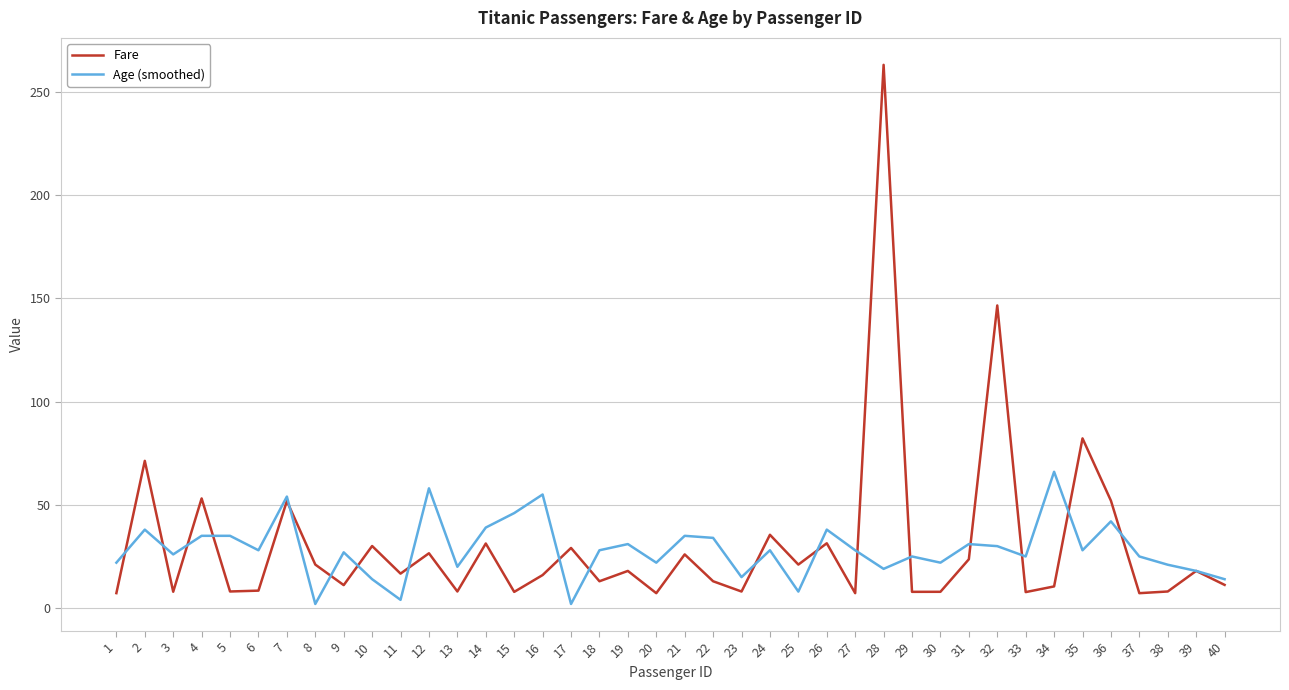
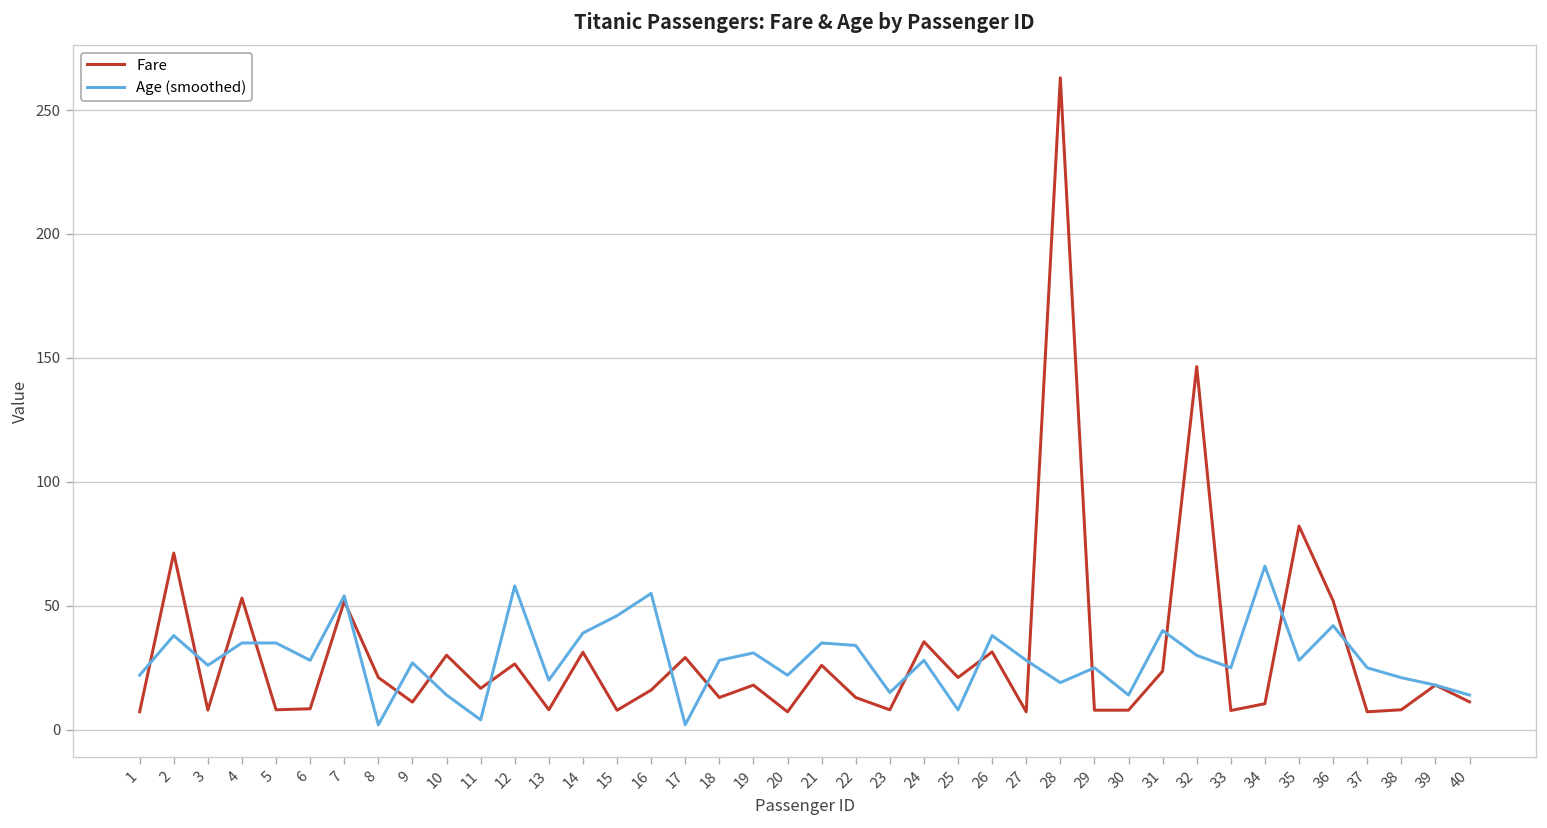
  {
    "Fare": {
      "1": 7,
      "2": 71,
      "3": 8,
      "4": 53,
      "5": 8,
      "6": 8,
      "7": 52,
      "8": 21,
      "9": 11,
      "10": 30,
      "11": 17,
      "12": 27,
      "13": 8,
      "14": 31,
      "15": 8,
      "16": 16,
      "17": 29,
      "18": 13,
      "19": 18,
      "20": 7,
      "21": 26,
      "22": 13,
      "23": 8,
      "24": 36,
      "25": 21,
      "26": 31,
      "27": 7,
      "28": 263,
      "29": 8,
      "30": 8,
      "31": 24,
      "32": 147,
      "33": 8,
      "34": 11,
      "35": 82,
      "36": 52,
      "37": 7,
      "38": 8,
      "40": 11
    },
    "Age (smoothed)": {
      "1": 22,
      "2": 38,
      "3": 26,
      "4": 35,
      "5": 35,
      "6": 28,
      "7": 54,
      "8": 2,
      "9": 27,
      "10": 14,
      "11": 4,
      "12": 58,
      "13": 20,
      "14": 39,
      "15": 46,
      "16": 55,
      "17": 2,
      "18": 28,
      "19": 31,
      "20": 22,
      "21": 35,
      "22": 34,
      "23": 15,
      "24": 28,
      "25": 8,
      "26": 38,
      "27": 28,
      "28": 19,
      "29": 25,
-     "30": 22,
-     "31": 31,
+     "30": 14,
+     "31": 40,
      "32": 30,
      "33": 25,
      "34": 66,
      "35": 28,
      "36": 42,
      "37": 25,
      "38": 21,
      "40": 14
    }
  }
